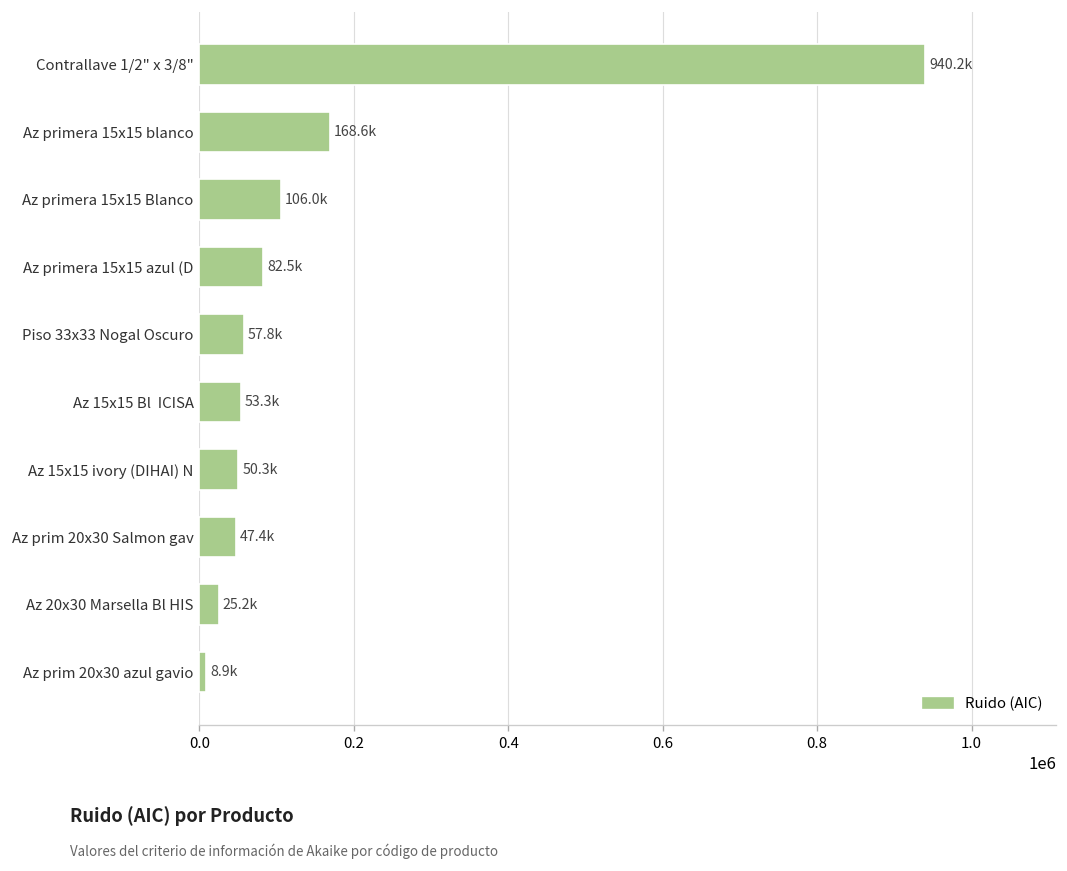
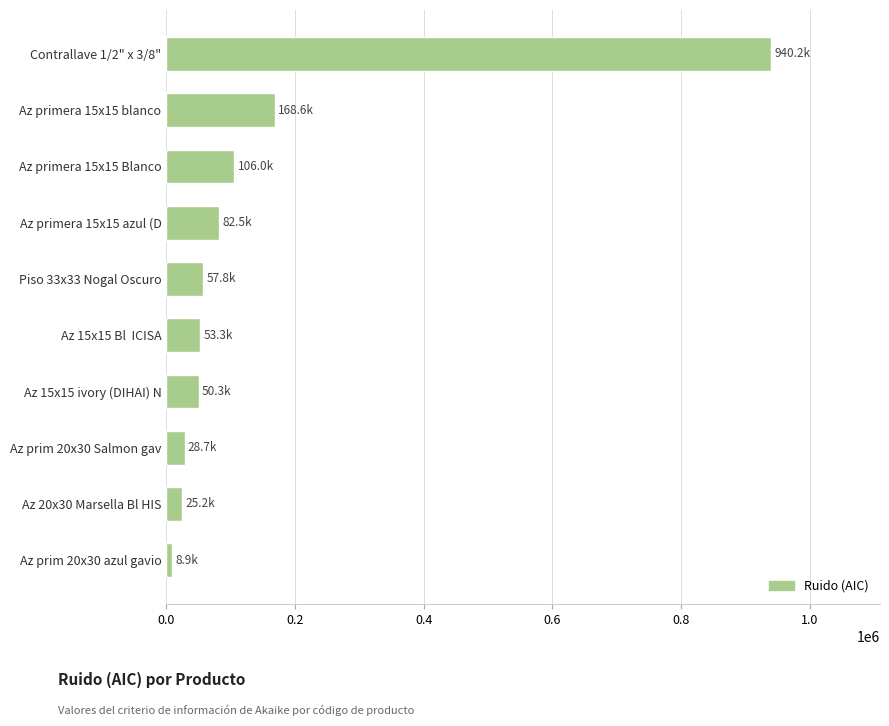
  {
    "Contrallave 1/2\" x 3/8\"": "940.2k",
    "Az primera 15x15 blanco": "168.6k",
    "Az primera 15x15 Blanco": "106.0k",
    "Az primera 15x15 azul (D": "82.5k",
    "Piso 33x33 Nogal Oscuro": "57.8k",
    "Az 15x15 Bl ICISA": "53.3k",
    "Az 15x15 ivory (DIHAI) N": "50.3k",
-   "Az prim 20x30 Salmon gav": "47.4k",
+   "Az prim 20x30 Salmon gav": "28.7k",
    "Az 20x30 Marsella Bl HIS": "25.2k",
    "Az prim 20x30 azul gavio": "8.9k"
  }
